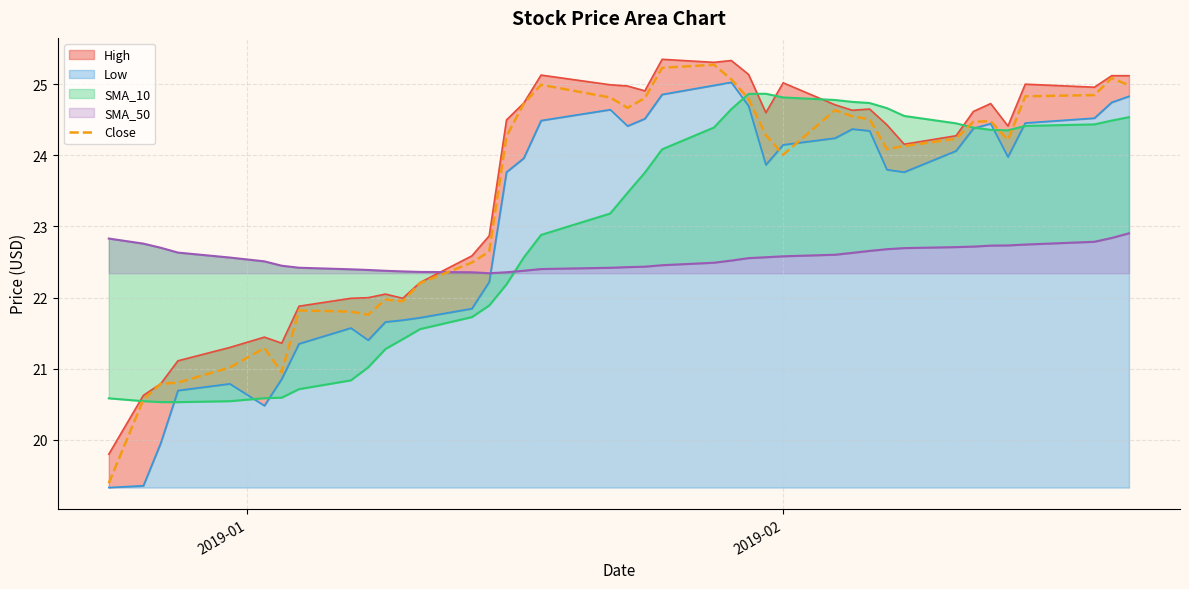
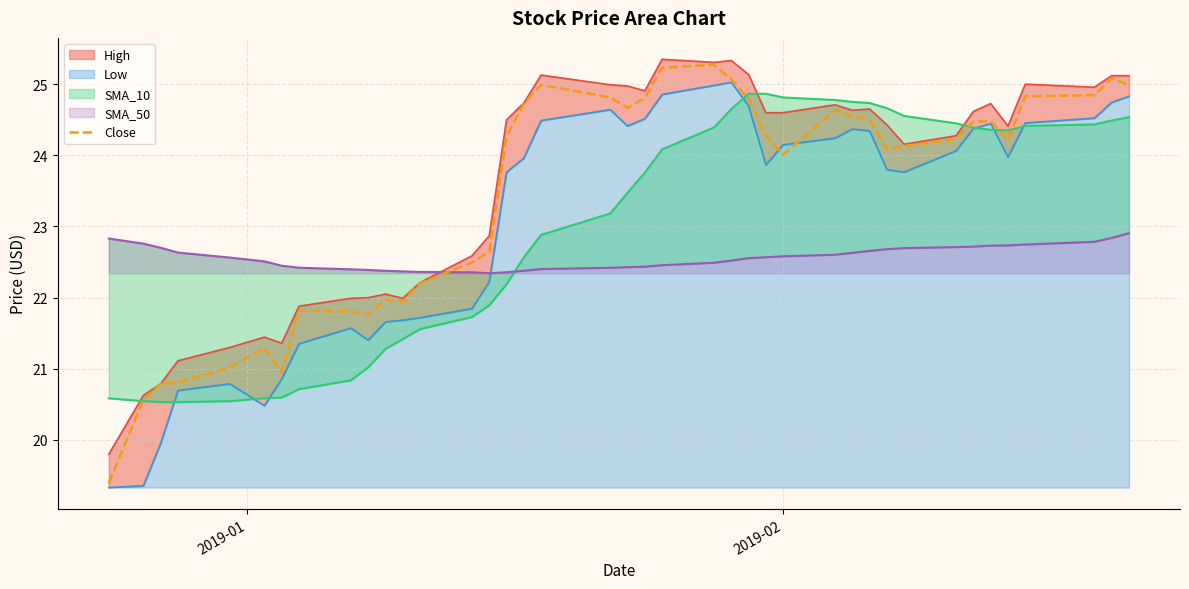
  {
    "High": {
-     "2019-02": 25.0
+     "2019-02": 24.6
    },
    "Low": {
      "2019-02": 24.1
    },
    "SMA_50": {
      "2019-02": 22.6
    },
    "Close": {
      "2019-02": 24.0
    }
  }
